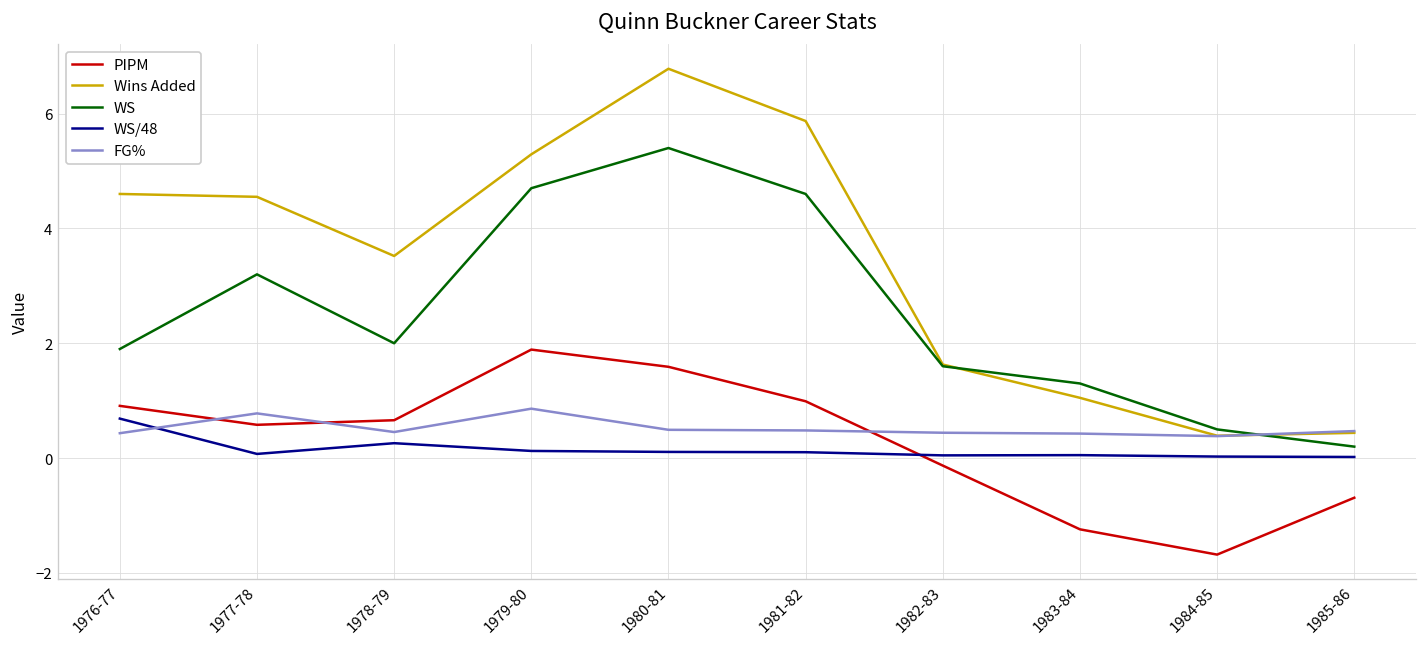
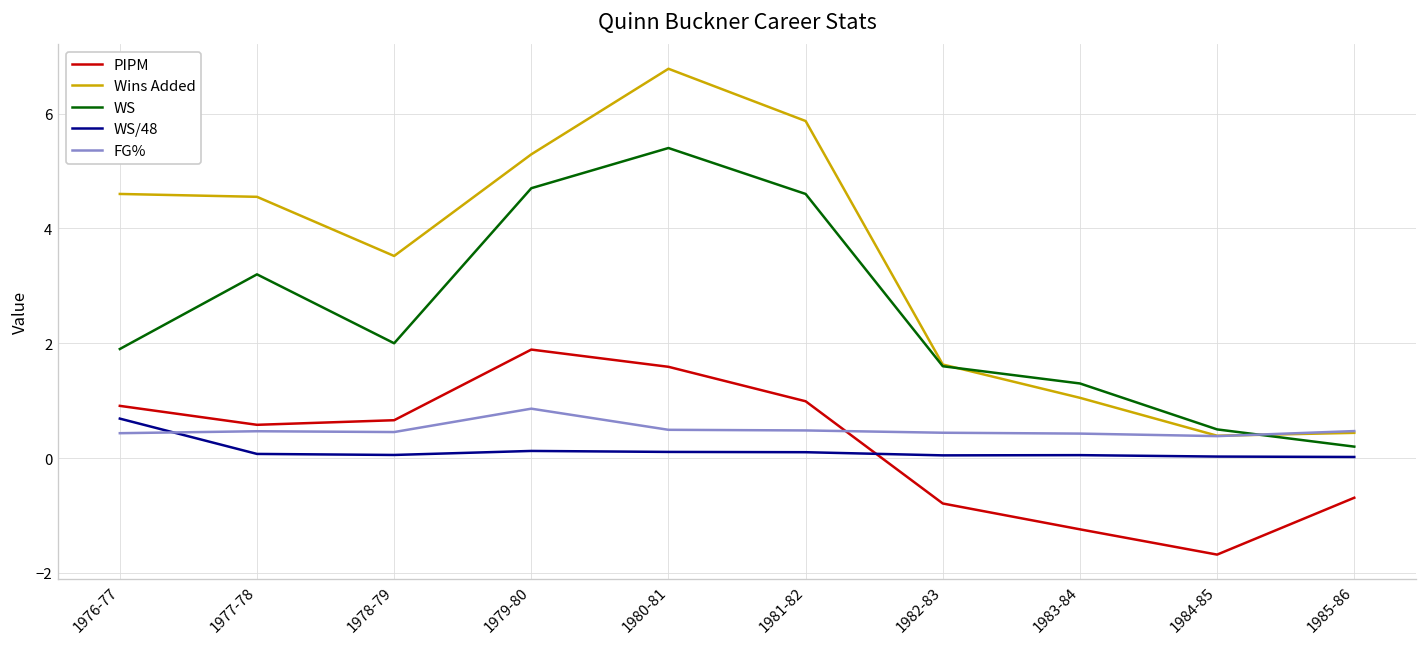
  {
    "PIPM": {
      "1976-77": 0.9,
      "1977-78": 0.6,
      "1978-79": 0.7,
      "1979-80": 1.9,
      "1980-81": 1.6,
      "1981-82": 1.0,
-     "1982-83": -0.1,
+     "1982-83": -0.8,
      "1983-84": -1.2,
      "1984-85": -1.7,
      "1985-86": -0.7
    },
    "Wins Added": {
      "1976-77": 4.6,
      "1977-78": 4.6,
      "1978-79": 3.5,
      "1979-80": 5.3,
      "1980-81": 6.8,
      "1981-82": 5.9,
      "1983-84": 1.1
    },
    "WS": {
      "1976-77": 1.9,
      "1977-78": 3.2,
      "1978-79": 2.0,
      "1979-80": 4.7,
      "1980-81": 5.4,
      "1981-82": 4.6,
      "1983-84": 1.3,
      "1984-85": 0.5,
      "1985-86": 0.2
    },
    "WS/48": {
      "1976-77": 0.7,
      "1977-78": 0.1,
-     "1978-79": 0.3,
+     "1978-79": 0.1,
      "1979-80": 0.1,
      "1980-81": 0.1,
      "1981-82": 0.1,
      "1982-83": 0.0,
      "1983-84": 0.1,
      "1984-85": 0.0,
      "1985-86": 0.0
    },
    "FG%": {
      "1976-77": 0.4,
-     "1977-78": 0.8,
+     "1977-78": 0.5,
      "1978-79": 0.5,
      "1979-80": 0.9,
      "1980-81": 0.5,
      "1981-82": 0.5,
      "1982-83": 0.4,
      "1983-84": 0.4
    }
  }
